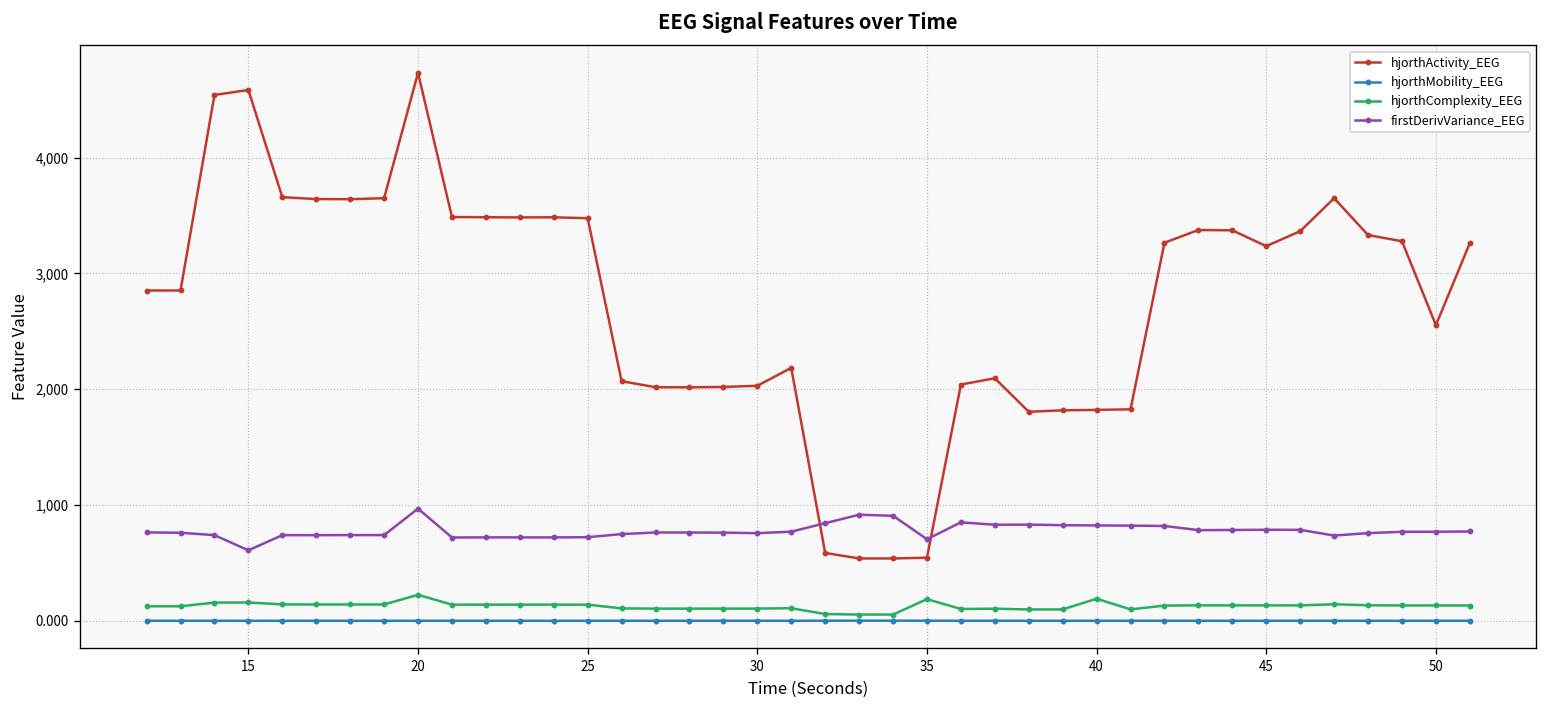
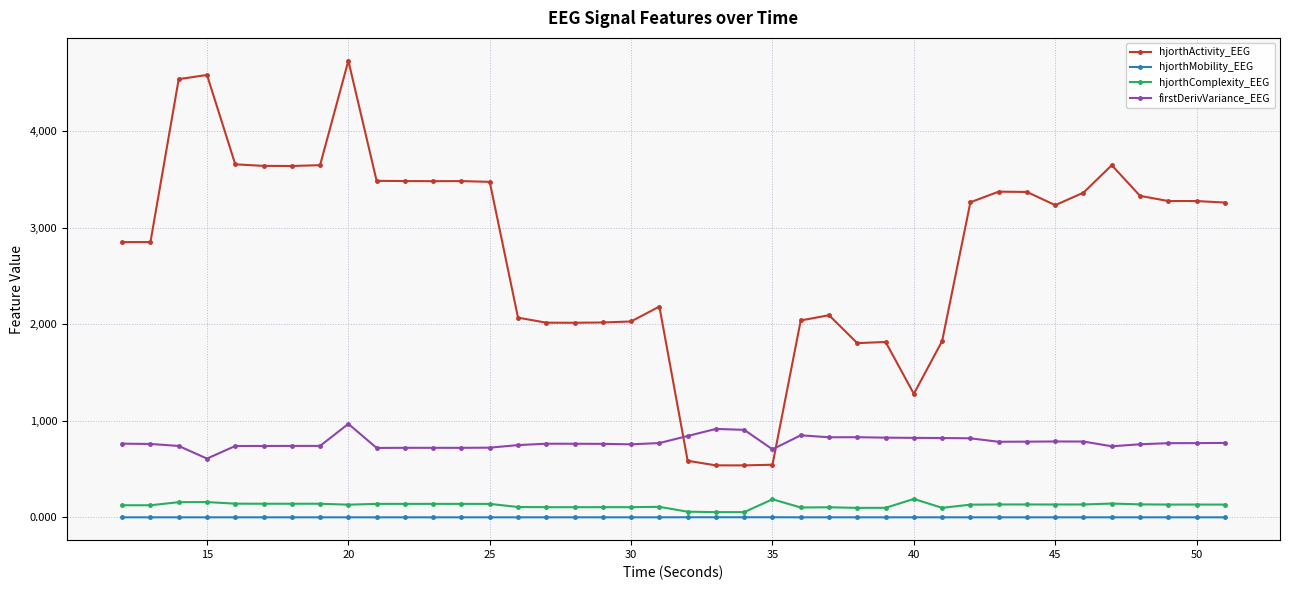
  {
    "hjorthActivity_EEG": {
      "15": "4,600",
      "20": "4,700",
      "25": "3,500",
      "30": "2,000",
      "35": "500",
-     "40": "1,800",
+     "40": "1,300",
      "45": "3,200",
-     "50": "2,600"
+     "50": "3,300"
    },
    "hjorthMobility_EEG": {
      "15": "0",
      "20": "0",
      "25": "0",
      "30": "0",
      "35": "0",
      "40": "0",
      "45": "0",
      "50": "0"
    },
    "hjorthComplexity_EEG": {
      "15": "200",
-     "20": "200",
+     "20": "100",
      "25": "100",
      "30": "100",
      "35": "200",
      "40": "200",
      "45": "100",
      "50": "100"
    },
    "firstDerivVariance_EEG": {
      "15": "600",
      "20": "1,000",
      "25": "700",
      "30": "800",
      "35": "700",
      "40": "800",
      "45": "800",
      "50": "800"
    }
  }
